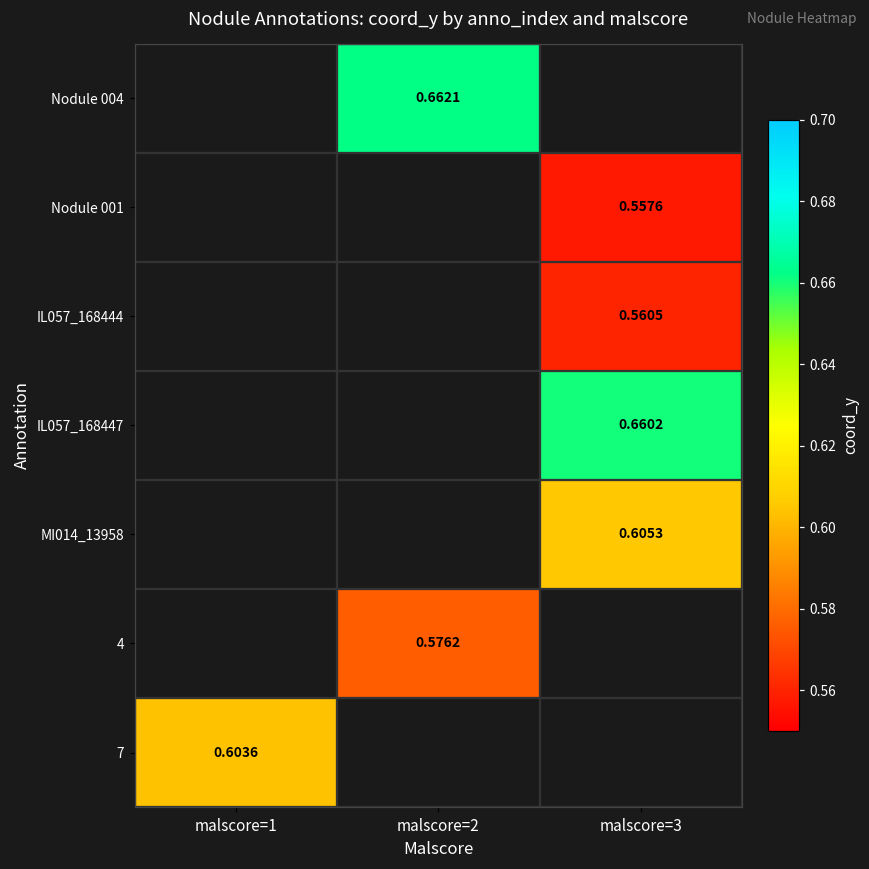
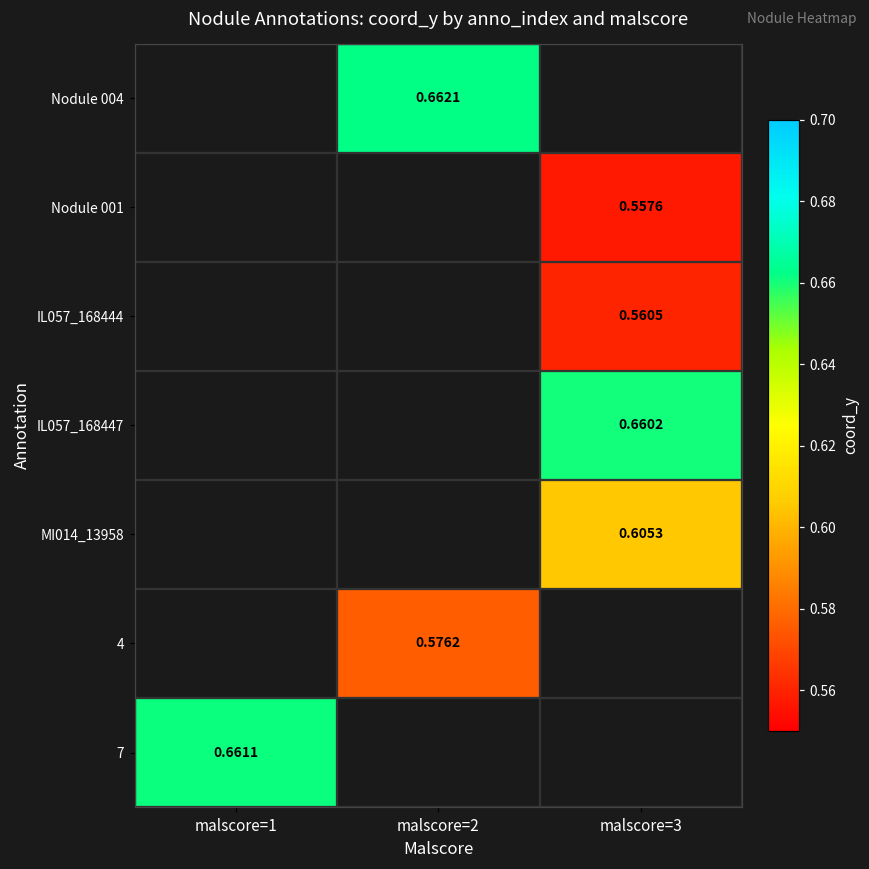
  {
    "Nodule 004": {
      "malscore=2": 0.6621
    },
    "Nodule 001": {
      "malscore=3": 0.5576
    },
    "IL057_168444": {
      "malscore=3": 0.5605
    },
    "IL057_168447": {
      "malscore=3": 0.6602
    },
    "MI014_13958": {
      "malscore=3": 0.6053
    },
    "4": {
      "malscore=2": 0.5762
    },
    "7": {
-     "malscore=1": 0.6036
+     "malscore=1": 0.6611
    }
  }
